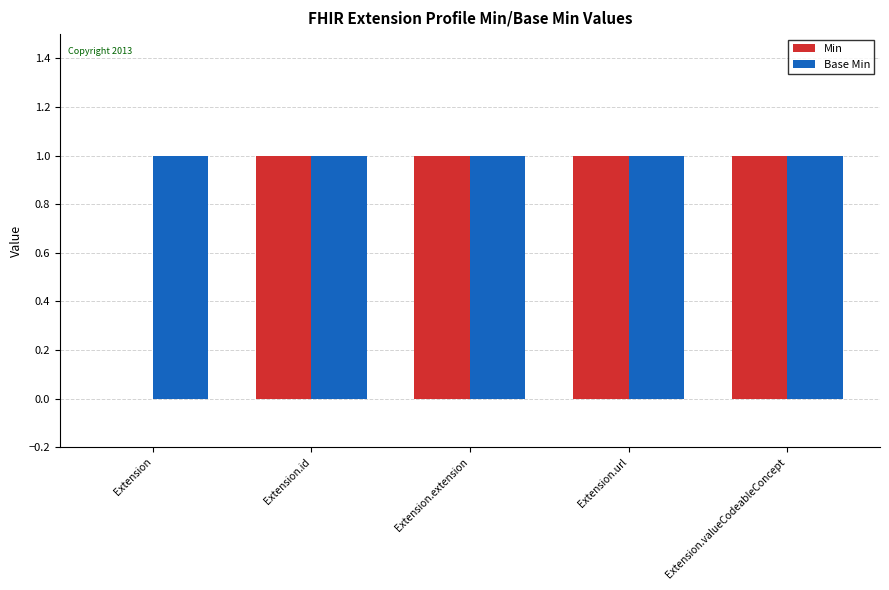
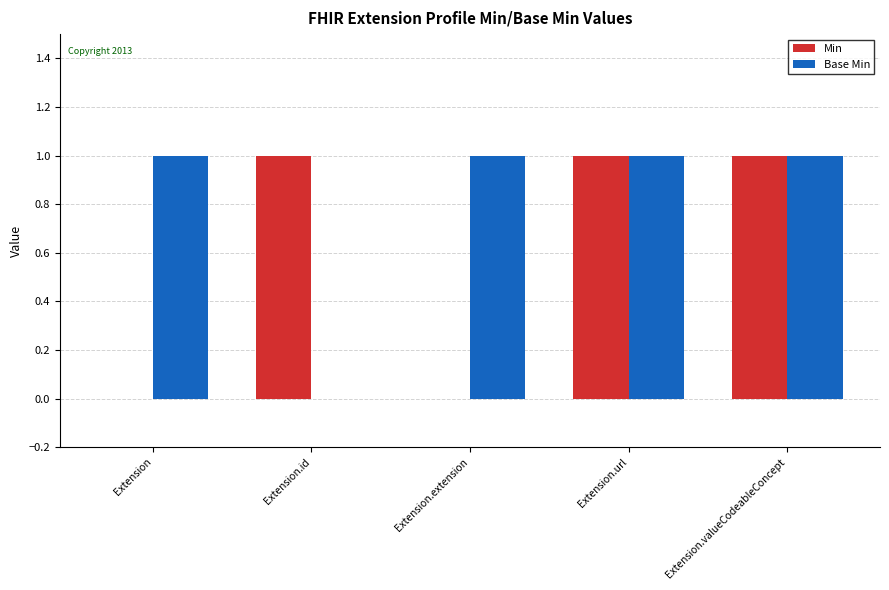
  {
    "Min": {
      "Extension": 0,
      "Extension.id": 1,
-     "Extension.extension": 1,
+     "Extension.extension": 0,
      "Extension.url": 1,
      "Extension.valueCodeableConcept": 1
    },
    "Base Min": {
      "Extension": 1,
-     "Extension.id": 1,
+     "Extension.id": 0,
      "Extension.extension": 1,
      "Extension.url": 1,
      "Extension.valueCodeableConcept": 1
    }
  }
